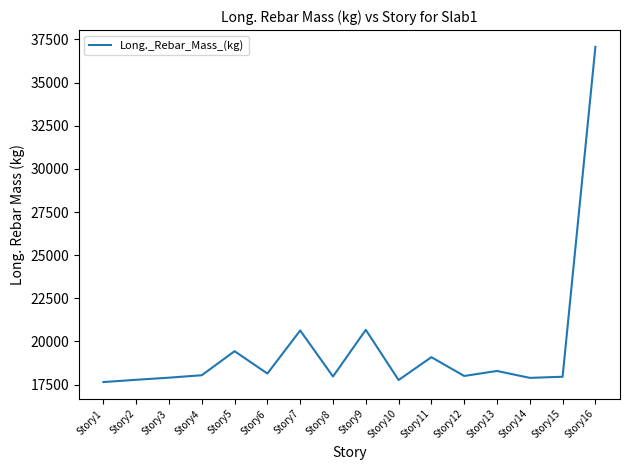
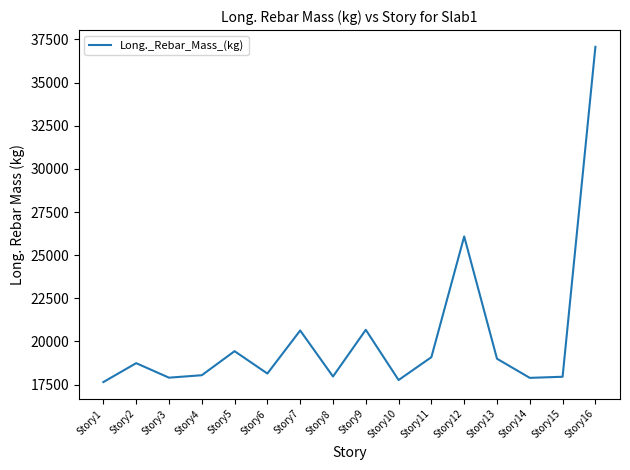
  {
    "Story1": 17600,
-   "Story2": 17800,
+   "Story2": 18700,
    "Story3": 17900,
    "Story4": 18000,
    "Story5": 19400,
    "Story6": 18100,
    "Story7": 20600,
    "Story8": 18000,
    "Story9": 20700,
    "Story10": 17800,
    "Story11": 19100,
-   "Story12": 18000,
-   "Story13": 18300,
+   "Story12": 26100,
+   "Story13": 19000,
    "Story14": 17900,
    "Story15": 18000,
    "Story16": 37100
  }
